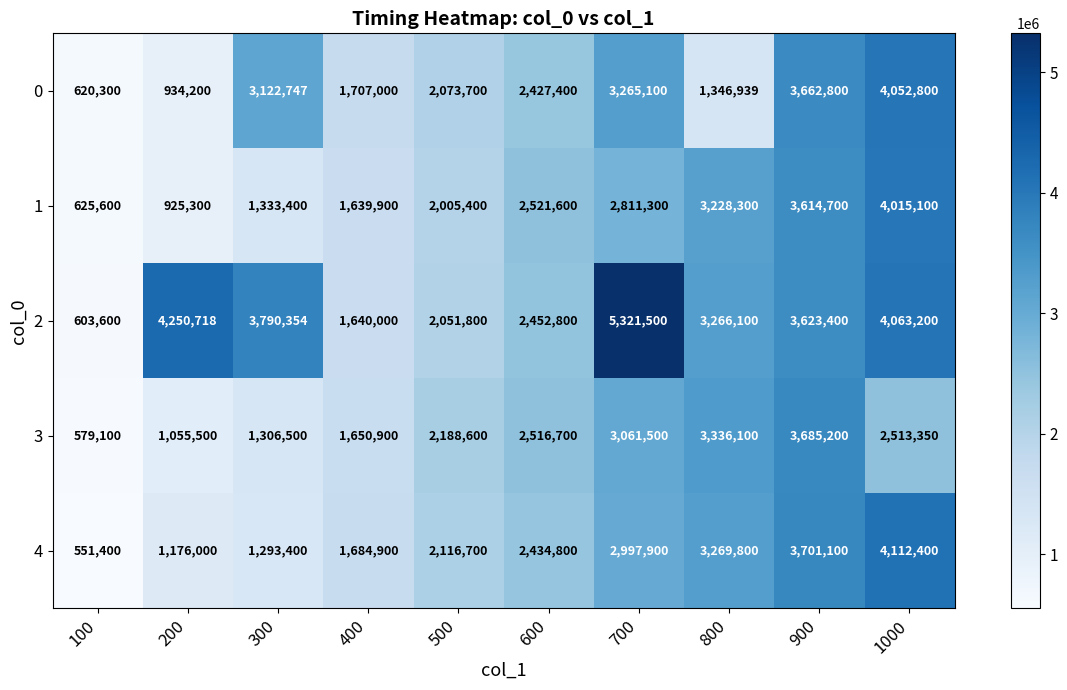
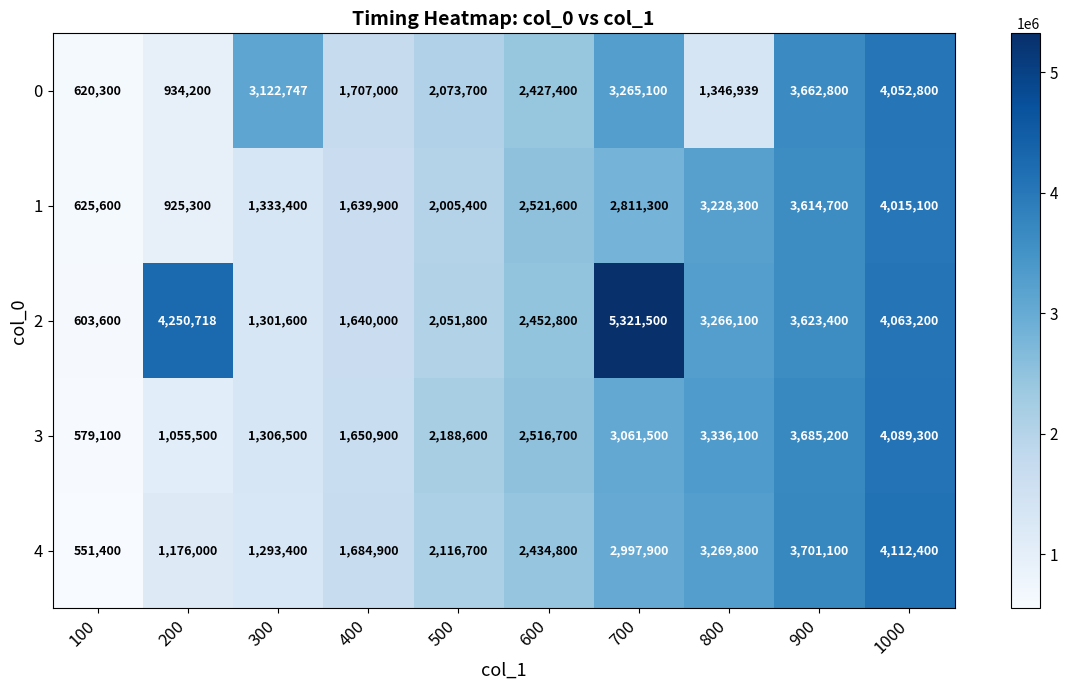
  {
    "0": {
      "100": "620,300",
      "200": "934,200",
      "300": "3,122,747",
      "400": "1,707,000",
      "500": "2,073,700",
      "600": "2,427,400",
      "700": "3,265,100",
      "800": "1,346,939",
      "900": "3,662,800",
      "1000": "4,052,800"
    },
    "1": {
      "100": "625,600",
      "200": "925,300",
      "300": "1,333,400",
      "400": "1,639,900",
      "500": "2,005,400",
      "600": "2,521,600",
      "700": "2,811,300",
      "800": "3,228,300",
      "900": "3,614,700",
      "1000": "4,015,100"
    },
    "2": {
      "100": "603,600",
      "200": "4,250,718",
-     "300": "3,790,354",
+     "300": "1,301,600",
      "400": "1,640,000",
      "500": "2,051,800",
      "600": "2,452,800",
      "700": "5,321,500",
      "800": "3,266,100",
      "900": "3,623,400",
      "1000": "4,063,200"
    },
    "3": {
      "100": "579,100",
      "200": "1,055,500",
      "300": "1,306,500",
      "400": "1,650,900",
      "500": "2,188,600",
      "600": "2,516,700",
      "700": "3,061,500",
      "800": "3,336,100",
      "900": "3,685,200",
-     "1000": "2,513,350"
+     "1000": "4,089,300"
    },
    "4": {
      "100": "551,400",
      "200": "1,176,000",
      "300": "1,293,400",
      "400": "1,684,900",
      "500": "2,116,700",
      "600": "2,434,800",
      "700": "2,997,900",
      "800": "3,269,800",
      "900": "3,701,100",
      "1000": "4,112,400"
    }
  }
